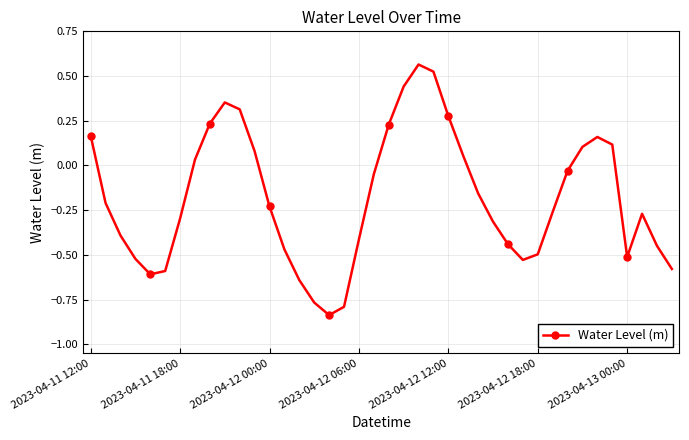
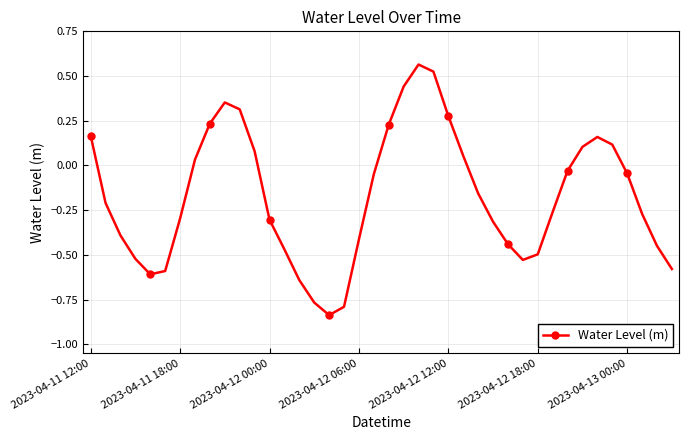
  {
    "2023-04-11 12:00": 0.17,
    "2023-04-11 18:00": -0.30,
-   "2023-04-12 00:00": -0.23,
+   "2023-04-12 00:00": -0.30,
    "2023-04-12 06:00": -0.41,
    "2023-04-12 12:00": 0.28,
    "2023-04-12 18:00": -0.50,
-   "2023-04-13 00:00": -0.51
+   "2023-04-13 00:00": -0.05
  }
